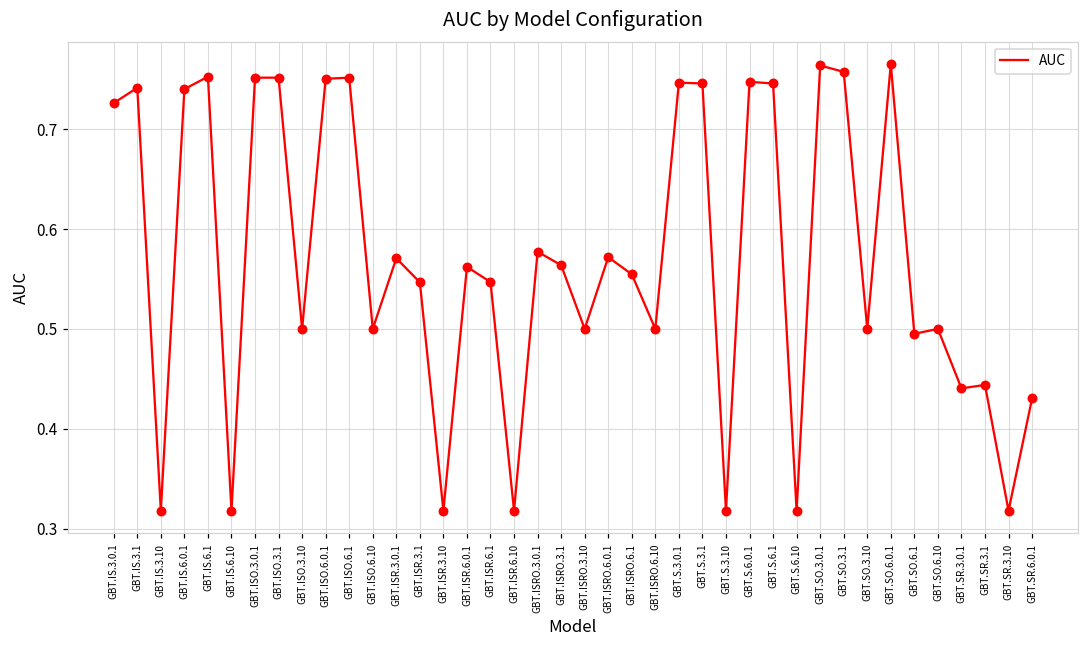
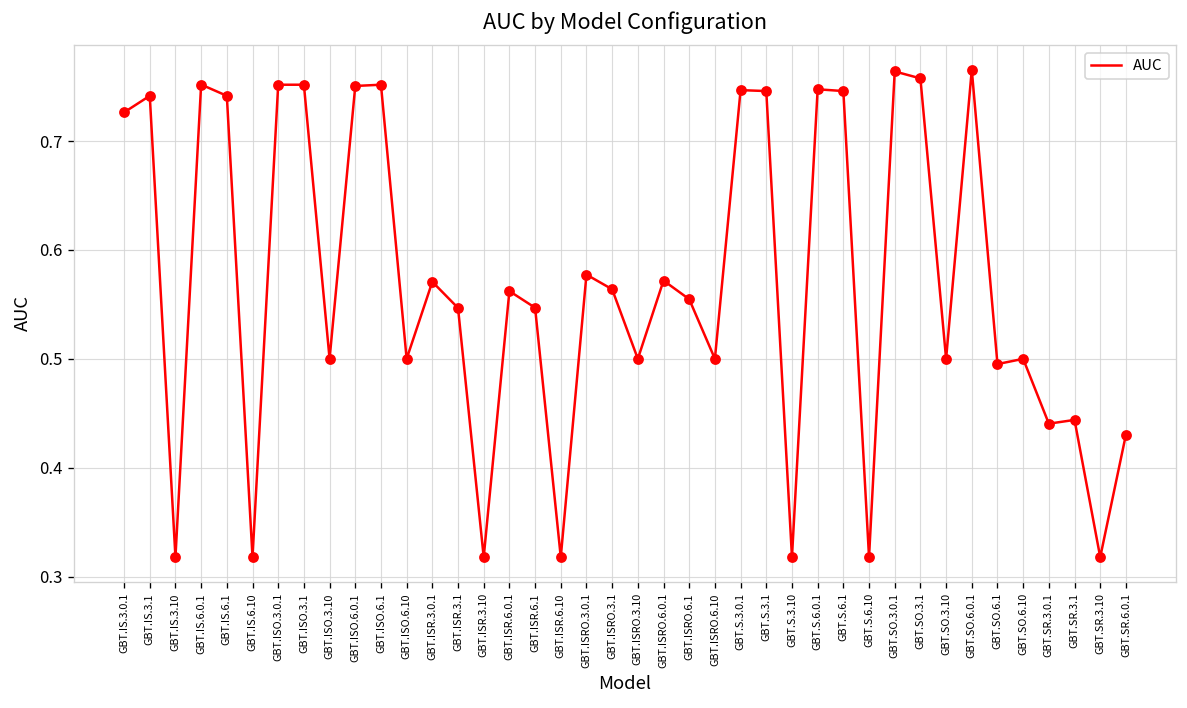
  {
    "GBT.IS.3.0.1": 0.73,
    "GBT.IS.3.1": 0.74,
    "GBT.IS.3.10": 0.32,
-   "GBT.IS.6.0.1": 0.74,
-   "GBT.IS.6.1": 0.75,
+   "GBT.IS.6.0.1": 0.75,
+   "GBT.IS.6.1": 0.74,
    "GBT.IS.6.10": 0.32,
    "GBT.ISO.3.0.1": 0.75,
    "GBT.ISO.3.1": 0.75,
    "GBT.ISO.3.10": 0.50,
    "GBT.ISO.6.0.1": 0.75,
    "GBT.ISO.6.1": 0.75,
    "GBT.ISO.6.10": 0.50,
    "GBT.ISR.3.0.1": 0.57,
    "GBT.ISR.3.1": 0.55,
    "GBT.ISR.3.10": 0.32,
    "GBT.ISR.6.0.1": 0.56,
    "GBT.ISR.6.1": 0.55,
    "GBT.ISR.6.10": 0.32,
    "GBT.ISRO.3.0.1": 0.58,
    "GBT.ISRO.3.1": 0.56,
    "GBT.ISRO.3.10": 0.50,
    "GBT.ISRO.6.0.1": 0.57,
    "GBT.ISRO.6.1": 0.55,
    "GBT.ISRO.6.10": 0.50,
    "GBT.S.3.0.1": 0.75,
    "GBT.S.3.1": 0.75,
    "GBT.S.3.10": 0.32,
    "GBT.S.6.0.1": 0.75,
    "GBT.S.6.1": 0.75,
    "GBT.S.6.10": 0.32,
    "GBT.SO.3.0.1": 0.76,
    "GBT.SO.3.1": 0.76,
    "GBT.SO.3.10": 0.50,
    "GBT.SO.6.0.1": 0.77,
    "GBT.SO.6.1": 0.50,
    "GBT.SO.6.10": 0.50,
    "GBT.SR.3.0.1": 0.44,
    "GBT.SR.3.1": 0.44,
    "GBT.SR.3.10": 0.32,
    "GBT.SR.6.0.1": 0.43
  }
